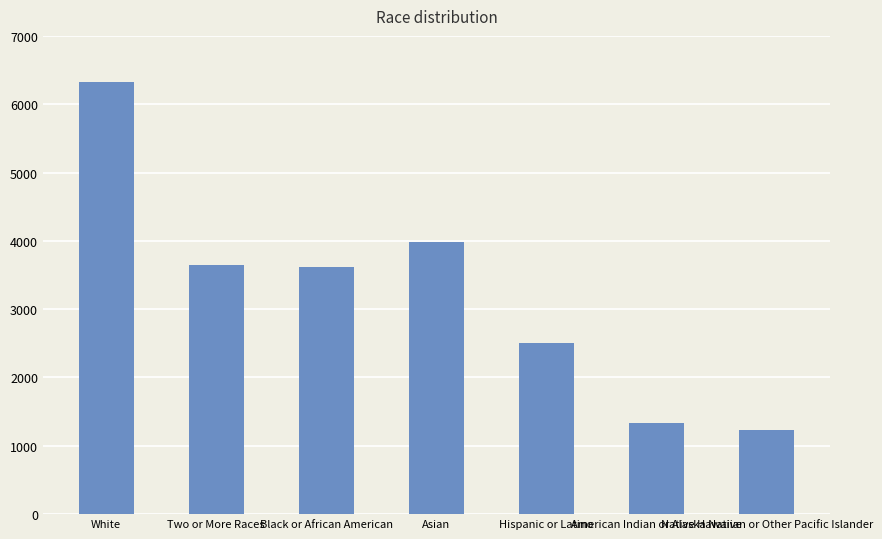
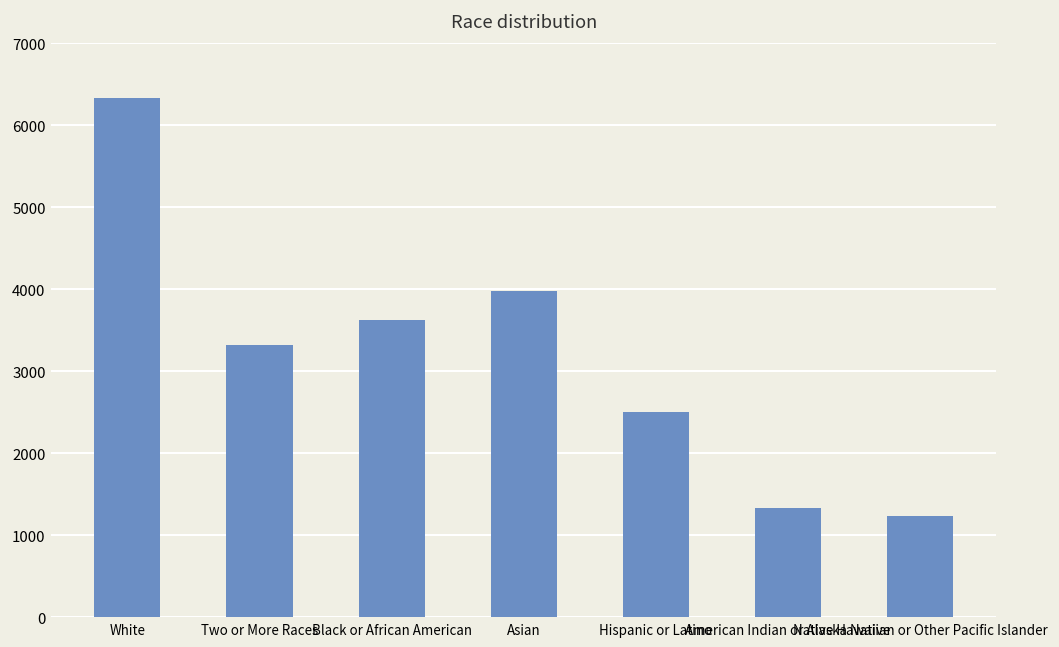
  {
    "White": 6300,
-   "Two or More Races": 3600,
+   "Two or More Races": 3300,
    "Black or African American": 3600,
    "Asian": 4000
  }
